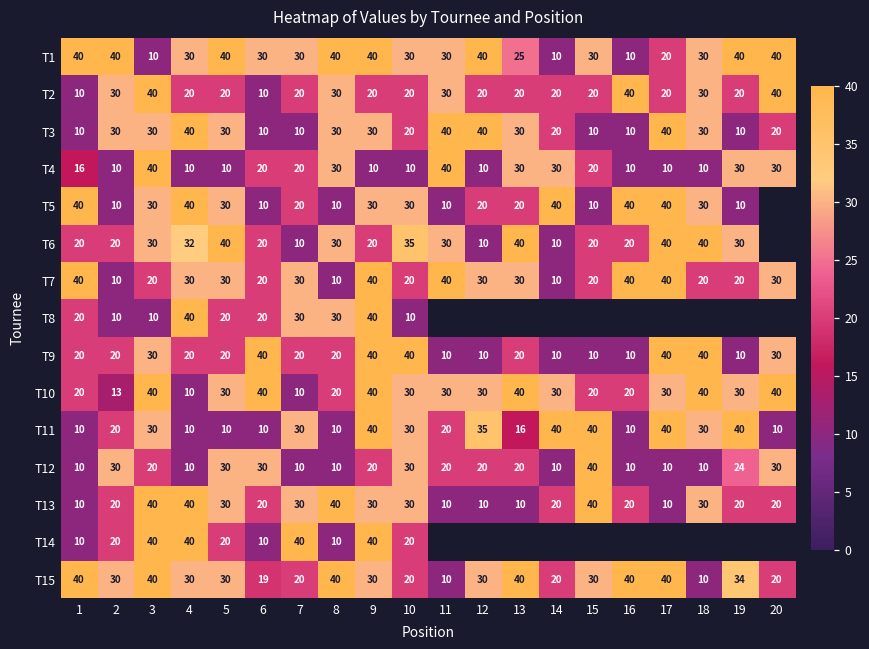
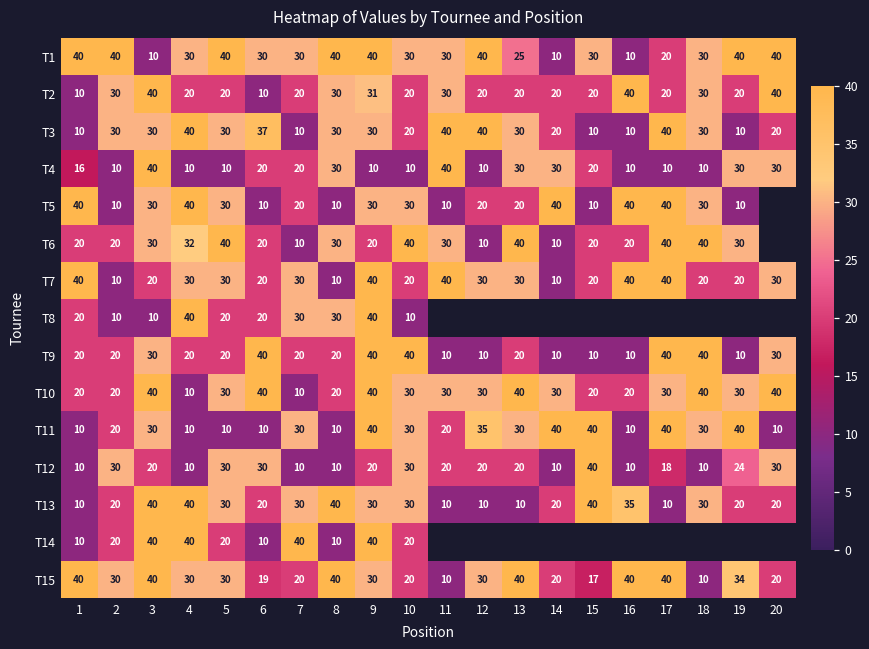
  {
    "T2": {
      "1": 10,
      "2": 30,
      "3": 40,
      "4": 20,
      "5": 20,
      "6": 10,
      "7": 20,
      "8": 30,
-     "9": 20,
+     "9": 31,
      "10": 20,
      "11": 30,
      "12": 20,
      "13": 20,
      "14": 20,
      "15": 20,
      "16": 40,
      "17": 20,
      "18": 30,
      "19": 20,
      "20": 40
    },
    "T3": {
      "1": 10,
      "2": 30,
      "3": 30,
      "4": 40,
      "5": 30,
-     "6": 10,
+     "6": 37,
      "7": 10,
      "8": 30,
      "9": 30,
      "10": 20,
      "11": 40,
      "12": 40,
      "13": 30,
      "14": 20,
      "15": 10,
      "16": 10,
      "17": 40,
      "18": 30,
      "19": 10,
      "20": 20
    },
    "T6": {
      "1": 20,
      "2": 20,
      "3": 30,
      "4": 32,
      "5": 40,
      "6": 20,
      "7": 10,
      "8": 30,
      "9": 20,
-     "10": 35,
+     "10": 40,
      "11": 30,
      "12": 10,
      "13": 40,
      "14": 10,
      "15": 20,
      "16": 20,
      "17": 40,
      "18": 40,
      "19": 30
    },
    "T10": {
      "1": 20,
-     "2": 13,
+     "2": 20,
      "3": 40,
      "4": 10,
      "5": 30,
      "6": 40,
      "7": 10,
      "8": 20,
      "9": 40,
      "10": 30,
      "11": 30,
      "12": 30,
      "13": 40,
      "14": 30,
      "15": 20,
      "16": 20,
      "17": 30,
      "18": 40,
      "19": 30,
      "20": 40
    },
    "T11": {
      "1": 10,
      "2": 20,
      "3": 30,
      "4": 10,
      "5": 10,
      "6": 10,
      "7": 30,
      "8": 10,
      "9": 40,
      "10": 30,
      "11": 20,
      "12": 35,
-     "13": 16,
+     "13": 30,
      "14": 40,
      "15": 40,
      "16": 10,
      "17": 40,
      "18": 30,
      "19": 40,
      "20": 10
    },
    "T12": {
      "1": 10,
      "2": 30,
      "3": 20,
      "4": 10,
      "5": 30,
      "6": 30,
      "7": 10,
      "8": 10,
      "9": 20,
      "10": 30,
      "11": 20,
      "12": 20,
      "13": 20,
      "14": 10,
      "15": 40,
      "16": 10,
-     "17": 10,
+     "17": 18,
      "18": 10,
      "19": 24,
      "20": 30
    },
    "T13": {
      "1": 10,
      "2": 20,
      "3": 40,
      "4": 40,
      "5": 30,
      "6": 20,
      "7": 30,
      "8": 40,
      "9": 30,
      "10": 30,
      "11": 10,
      "12": 10,
      "13": 10,
      "14": 20,
      "15": 40,
-     "16": 20,
+     "16": 35,
      "17": 10,
      "18": 30,
      "19": 20,
      "20": 20
    },
    "T15": {
      "1": 40,
      "2": 30,
      "3": 40,
      "4": 30,
      "5": 30,
      "6": 19,
      "7": 20,
      "8": 40,
      "9": 30,
      "10": 20,
      "11": 10,
      "12": 30,
      "13": 40,
      "14": 20,
-     "15": 30,
+     "15": 17,
      "16": 40,
      "17": 40,
      "18": 10,
      "19": 34,
      "20": 20
    }
  }
